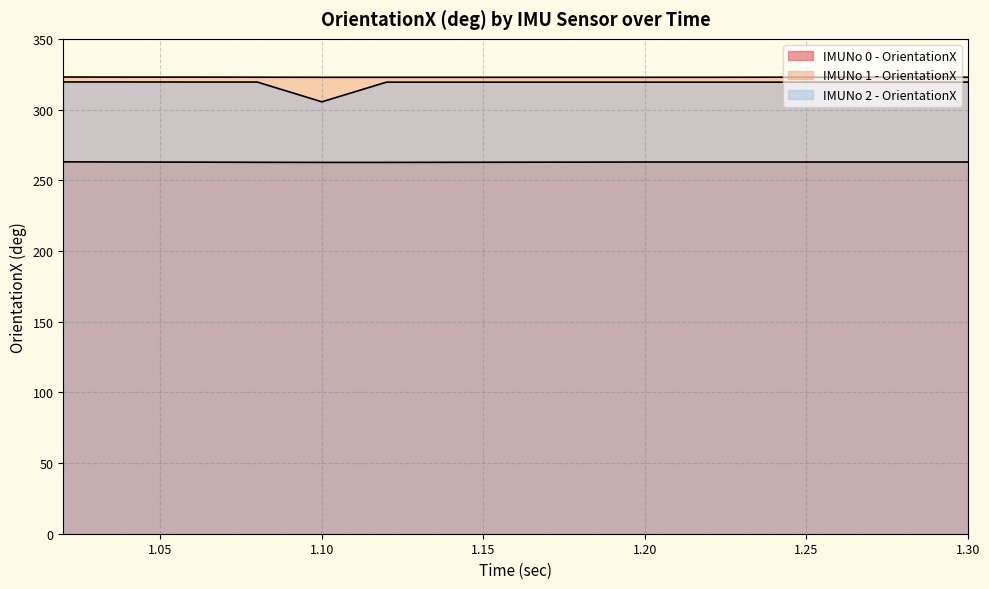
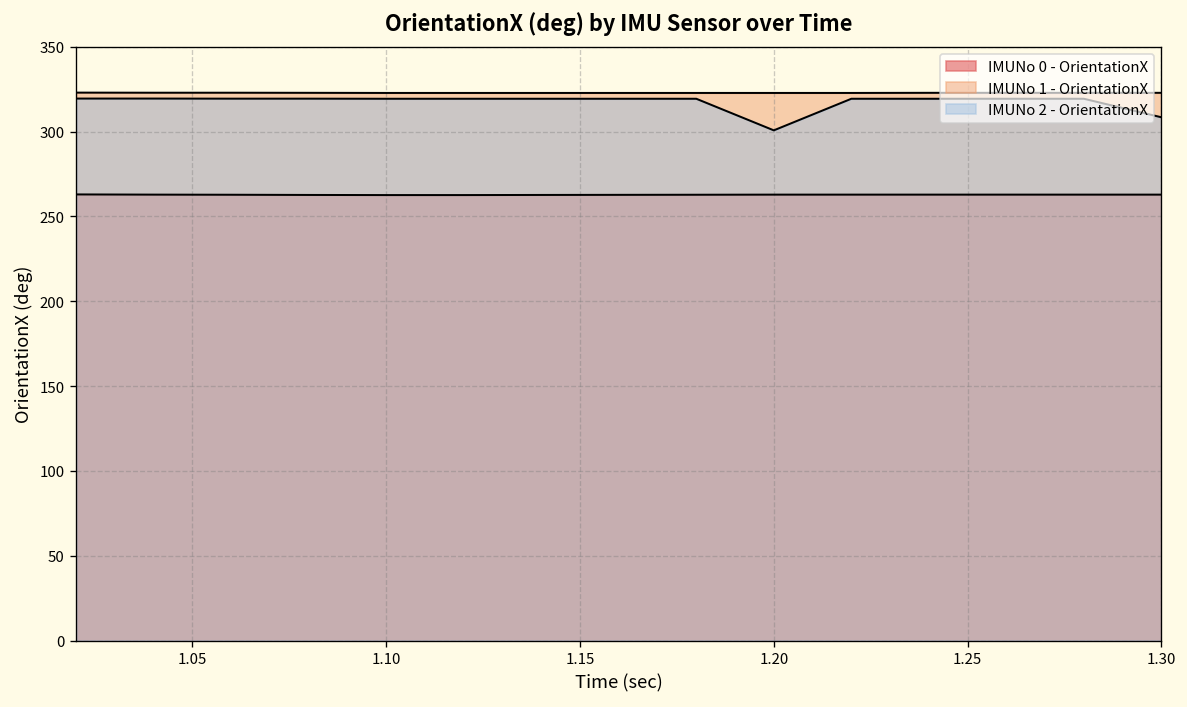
  {
    "IMUNo 0 - OrientationX": {
      "1.10": 263,
      "1.20": 263,
      "1.30": 263
    },
    "IMUNo 1 - OrientationX": {
      "1.10": 323,
      "1.20": 323,
      "1.30": 323
    },
    "IMUNo 2 - OrientationX": {
-     "1.10": 305,
-     "1.20": 319,
-     "1.30": 319
+     "1.10": 319,
+     "1.20": 301,
+     "1.30": 308
    }
  }
